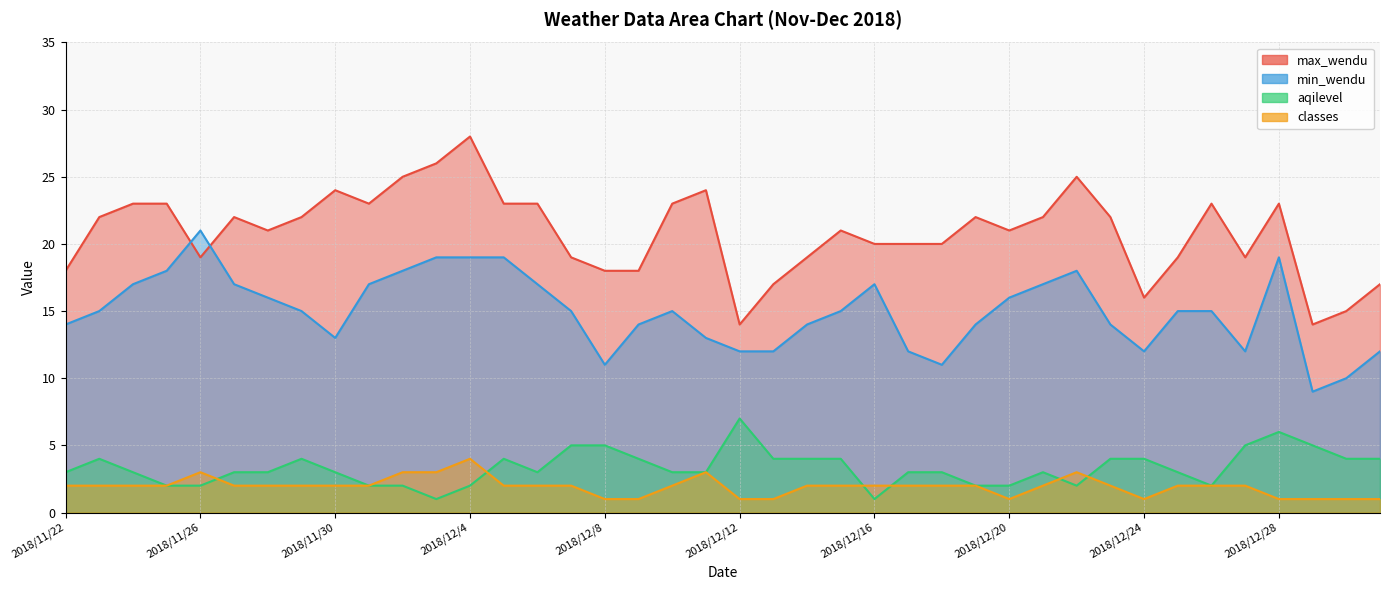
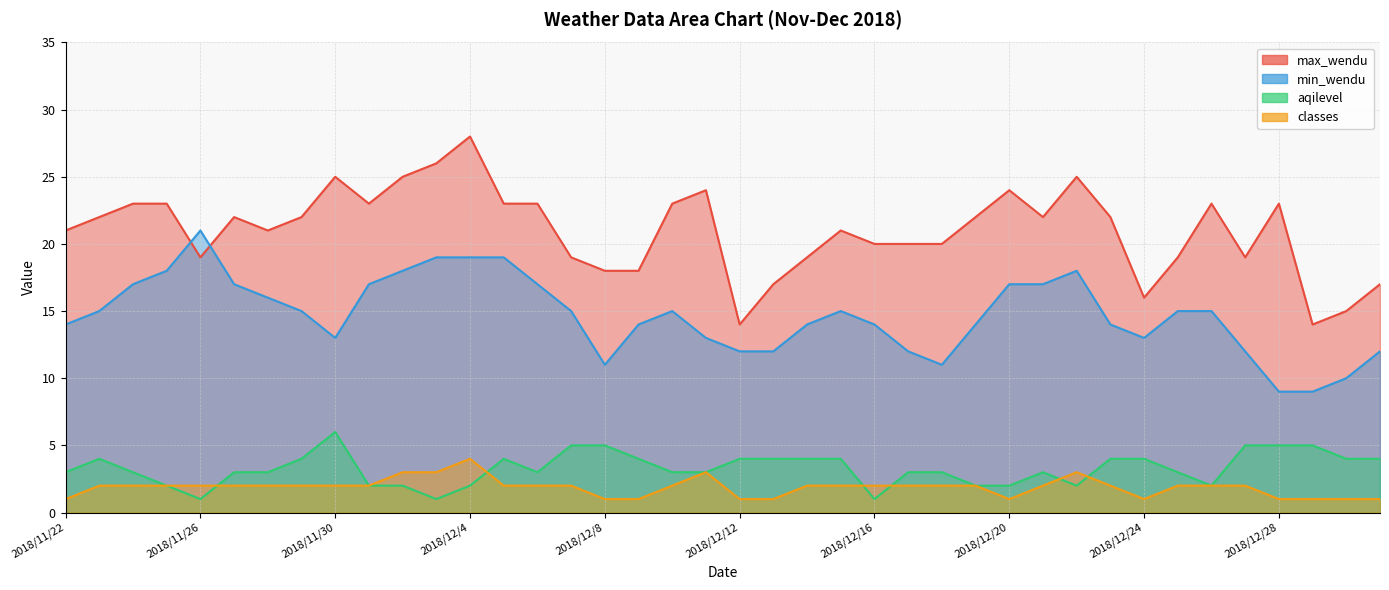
  {
    "max_wendu": {
-     "2018/11/22": 18,
+     "2018/11/22": 21,
      "2018/11/26": 19,
-     "2018/11/30": 24,
+     "2018/11/30": 25,
      "2018/12/4": 28,
      "2018/12/8": 18,
      "2018/12/12": 14,
      "2018/12/16": 20,
-     "2018/12/20": 21,
+     "2018/12/20": 24,
      "2018/12/24": 16,
      "2018/12/28": 23
    },
    "min_wendu": {
      "2018/11/22": 14,
      "2018/11/26": 21,
      "2018/11/30": 13,
      "2018/12/4": 19,
      "2018/12/8": 11,
      "2018/12/12": 12,
-     "2018/12/16": 17,
-     "2018/12/20": 16,
-     "2018/12/24": 12,
-     "2018/12/28": 19
+     "2018/12/16": 14,
+     "2018/12/20": 17,
+     "2018/12/24": 13,
+     "2018/12/28": 9
    },
    "aqilevel": {
      "2018/11/22": 3,
-     "2018/11/26": 2,
-     "2018/11/30": 3,
+     "2018/11/26": 1,
+     "2018/11/30": 6,
      "2018/12/4": 2,
      "2018/12/8": 5,
-     "2018/12/12": 7,
+     "2018/12/12": 4,
      "2018/12/16": 1,
      "2018/12/20": 2,
      "2018/12/24": 4,
-     "2018/12/28": 6
+     "2018/12/28": 5
    },
    "classes": {
-     "2018/11/22": 2,
-     "2018/11/26": 3,
+     "2018/11/22": 1,
+     "2018/11/26": 2,
      "2018/11/30": 2,
      "2018/12/4": 4,
      "2018/12/8": 1,
      "2018/12/12": 1,
      "2018/12/16": 2,
      "2018/12/20": 1,
      "2018/12/24": 1,
      "2018/12/28": 1
    }
  }
